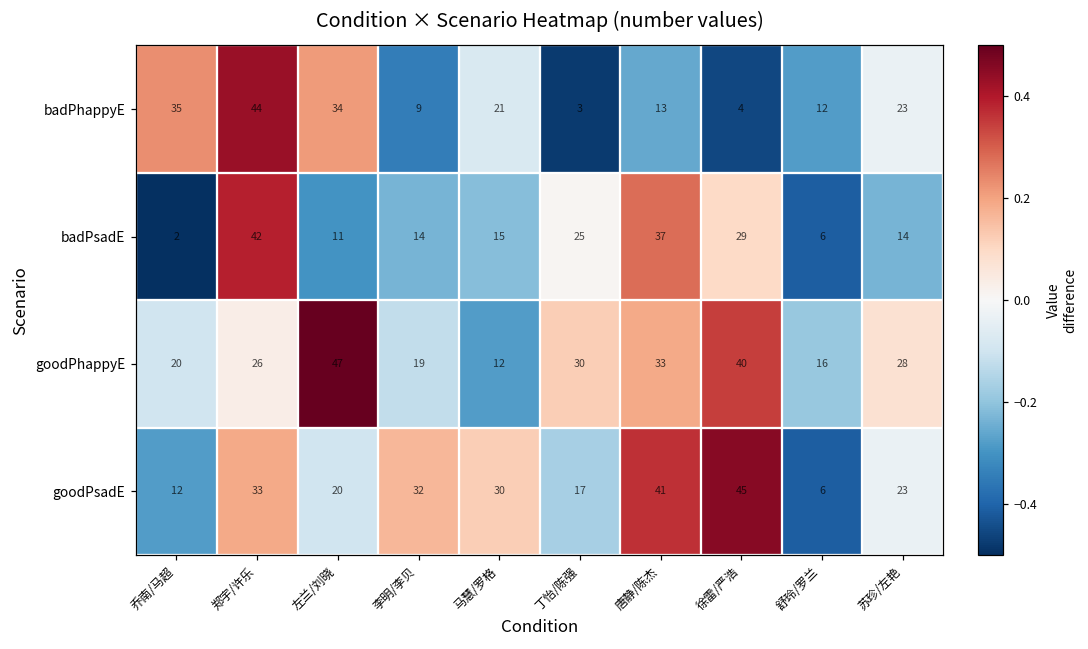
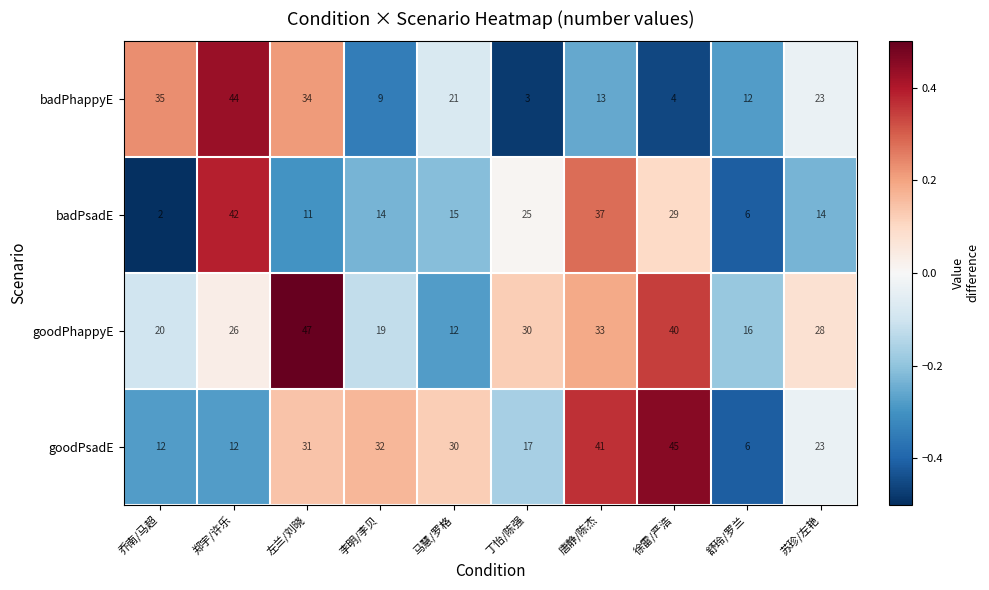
  {
    "badPhappyE": {
      "乔南/马超": 35,
      "郑宇/许乐": 44,
      "左兰/刘晓": 34,
      "李明/李贝": 9,
      "马慧/罗格": 21,
      "丁怡/陈强": 3,
      "唐静/陈杰": 13,
      "徐雷/严浩": 4,
      "舒玲/罗兰": 12,
      "苏珍/左艳": 23
    },
    "badPsadE": {
      "乔南/马超": 2,
      "郑宇/许乐": 42,
      "左兰/刘晓": 11,
      "李明/李贝": 14,
      "马慧/罗格": 15,
      "丁怡/陈强": 25,
      "唐静/陈杰": 37,
      "徐雷/严浩": 29,
      "舒玲/罗兰": 6,
      "苏珍/左艳": 14
    },
    "goodPhappyE": {
      "乔南/马超": 20,
      "郑宇/许乐": 26,
      "左兰/刘晓": 47,
      "李明/李贝": 19,
      "马慧/罗格": 12,
      "丁怡/陈强": 30,
      "唐静/陈杰": 33,
      "徐雷/严浩": 40,
      "舒玲/罗兰": 16,
      "苏珍/左艳": 28
    },
    "goodPsadE": {
      "乔南/马超": 12,
-     "郑宇/许乐": 33,
-     "左兰/刘晓": 20,
+     "郑宇/许乐": 12,
+     "左兰/刘晓": 31,
      "李明/李贝": 32,
      "马慧/罗格": 30,
      "丁怡/陈强": 17,
      "唐静/陈杰": 41,
      "徐雷/严浩": 45,
      "舒玲/罗兰": 6,
      "苏珍/左艳": 23
    }
  }
